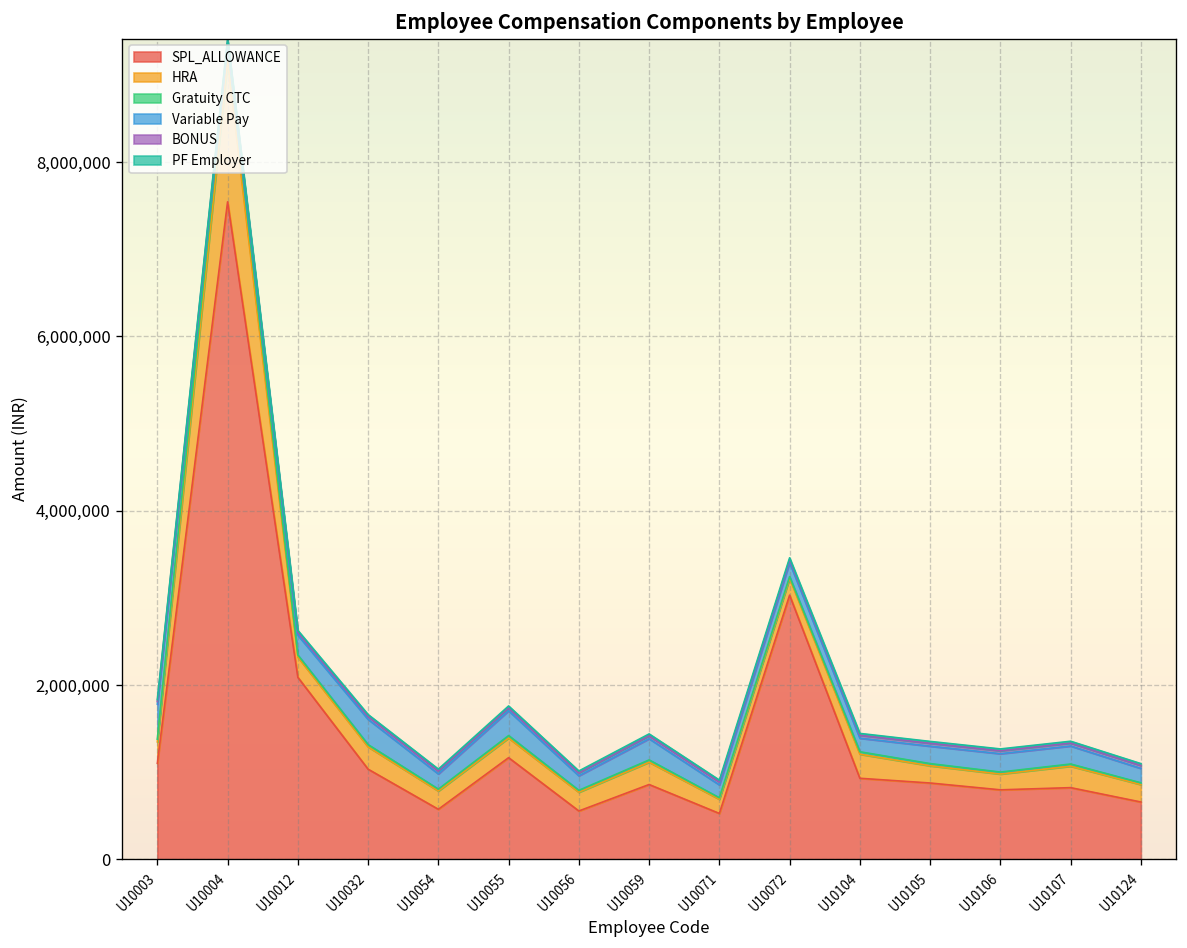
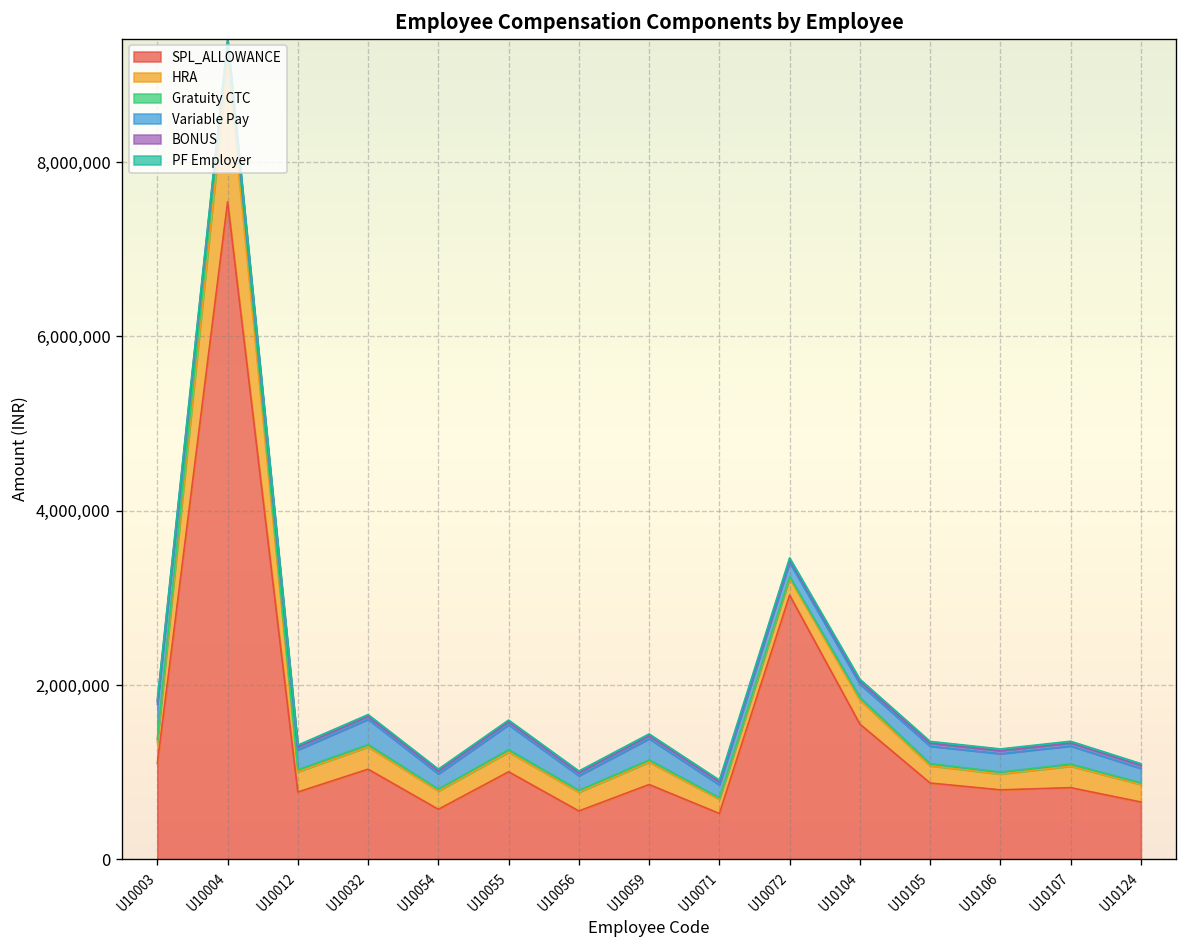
  {
    "SPL_ALLOWANCE": {
      "U10003": "1,100,000",
      "U10004": "7,500,000",
-     "U10012": "2,100,000",
+     "U10012": "800,000",
      "U10032": "1,000,000",
      "U10054": "600,000",
-     "U10055": "1,200,000",
+     "U10055": "1,000,000",
      "U10056": "600,000",
      "U10059": "900,000",
      "U10071": "500,000",
      "U10072": "3,000,000",
-     "U10104": "900,000",
+     "U10104": "1,600,000",
      "U10105": "900,000",
      "U10106": "800,000",
      "U10107": "800,000",
      "U10124": "700,000"
    }
  }
